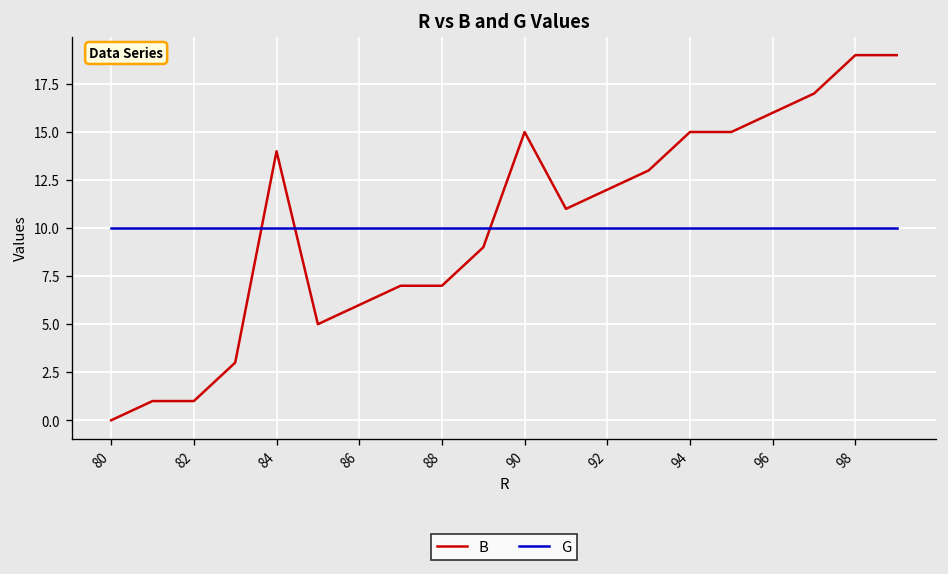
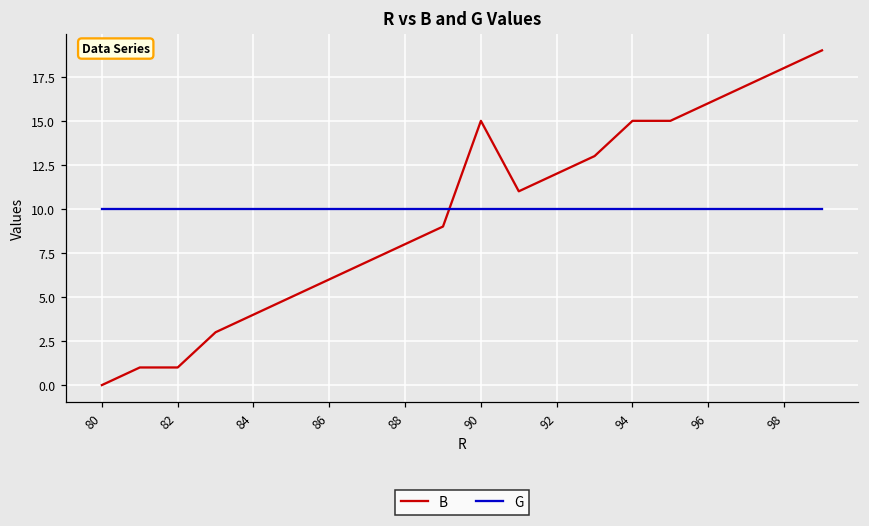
  {
    "B": {
      "80": 0,
      "82": 1,
-     "84": 14,
+     "84": 4,
      "86": 6,
-     "88": 7,
+     "88": 8,
      "90": 15,
      "92": 12,
      "94": 15,
      "96": 16,
-     "98": 19
+     "98": 18
    },
    "G": {
      "80": 10,
      "82": 10,
      "84": 10,
      "86": 10,
      "88": 10,
      "90": 10,
      "92": 10,
      "94": 10,
      "96": 10,
      "98": 10
    }
  }
